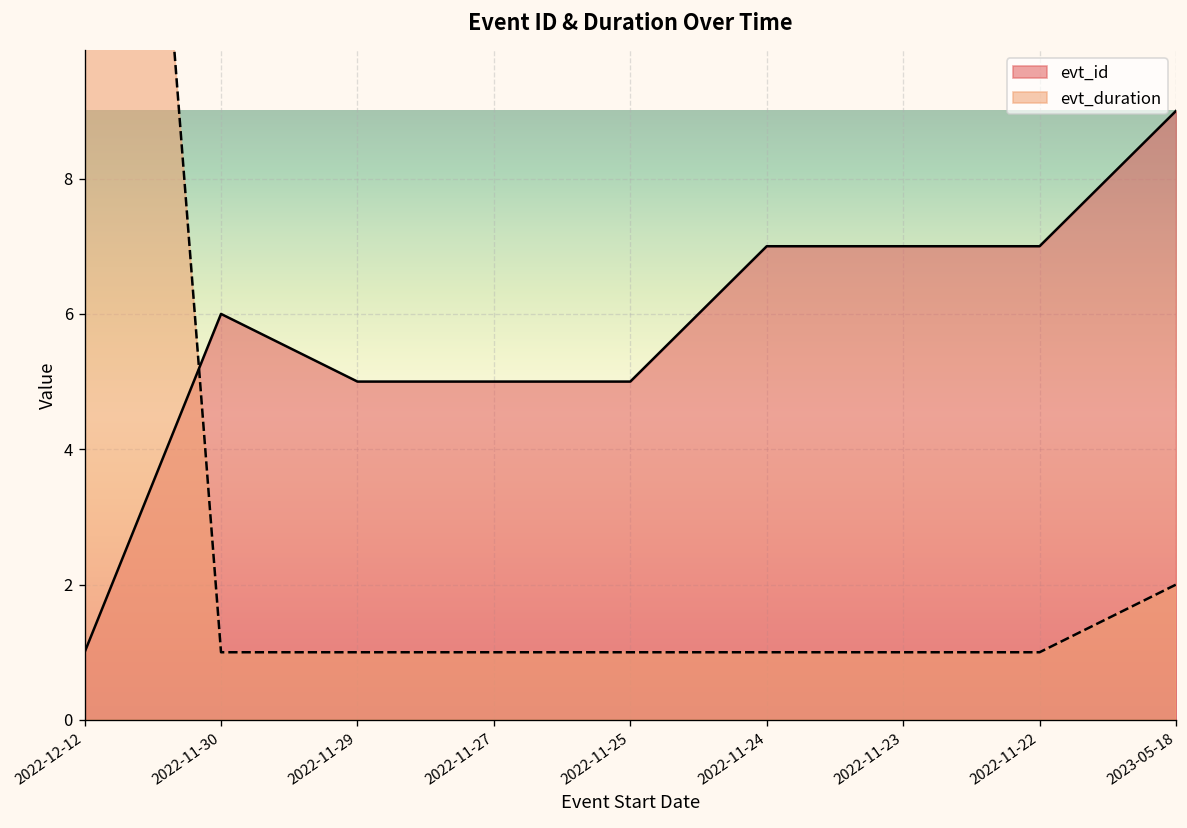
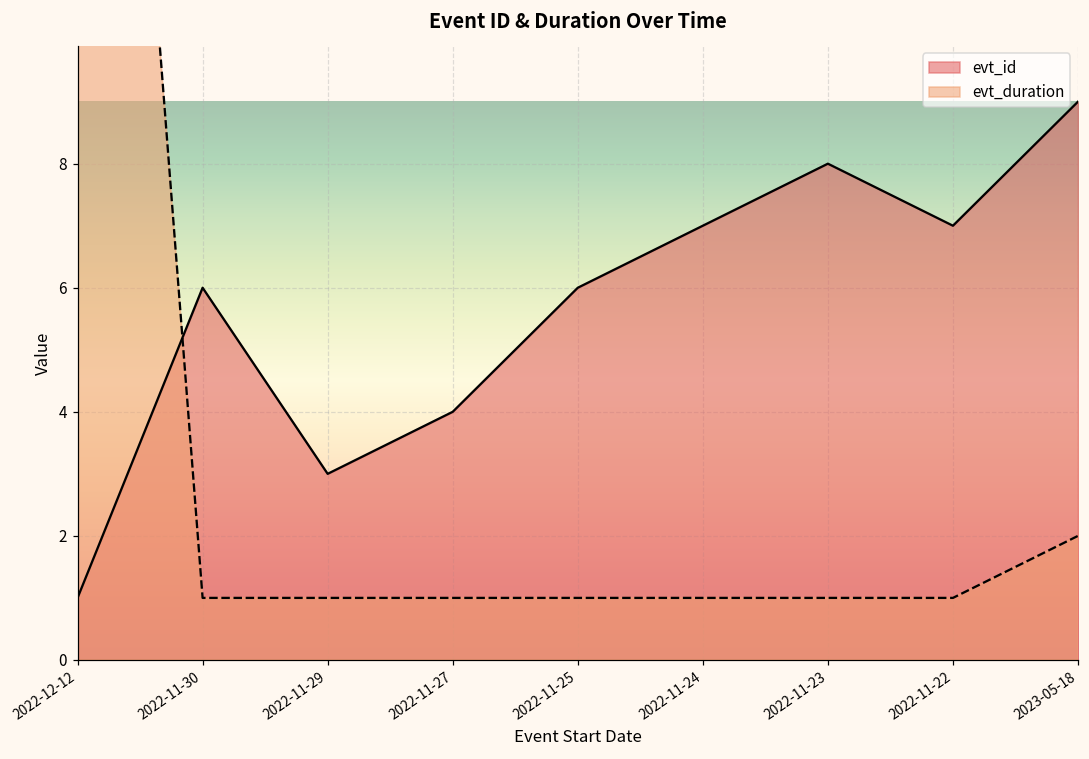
  {
    "evt_id": {
      "2022-12-12": 1,
      "2022-11-30": 6,
-     "2022-11-29": 5,
-     "2022-11-27": 5,
-     "2022-11-25": 5,
+     "2022-11-29": 3,
+     "2022-11-27": 4,
+     "2022-11-25": 6,
      "2022-11-24": 7,
-     "2022-11-23": 7,
+     "2022-11-23": 8,
      "2022-11-22": 7,
      "2023-05-18": 9
    },
    "evt_duration": {
      "2022-11-30": 1,
      "2022-11-29": 1,
      "2022-11-27": 1,
      "2022-11-25": 1,
      "2022-11-24": 1,
      "2022-11-23": 1,
      "2022-11-22": 1,
      "2023-05-18": 2
    }
  }
